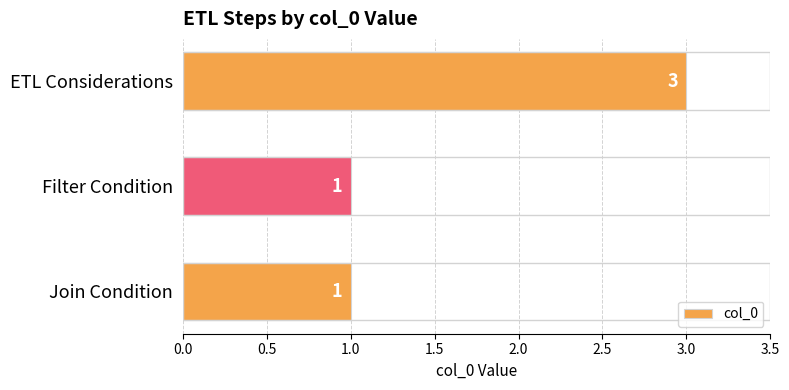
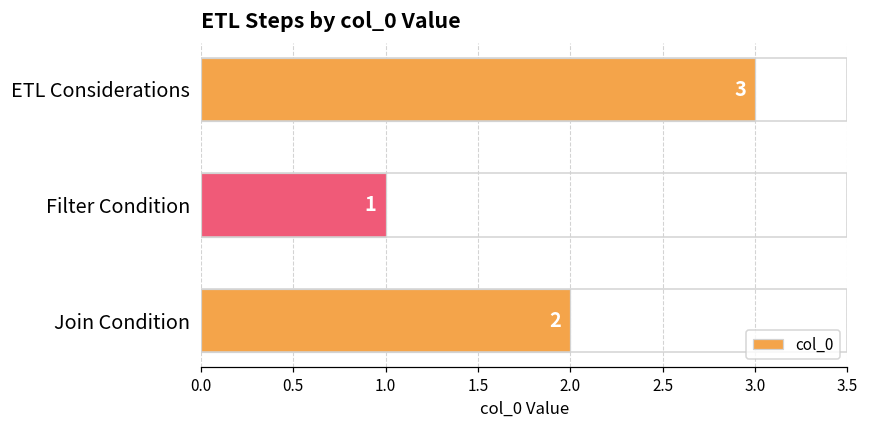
  {
    "ETL Considerations": 3,
    "Filter Condition": 1,
-   "Join Condition": 1
+   "Join Condition": 2
  }
